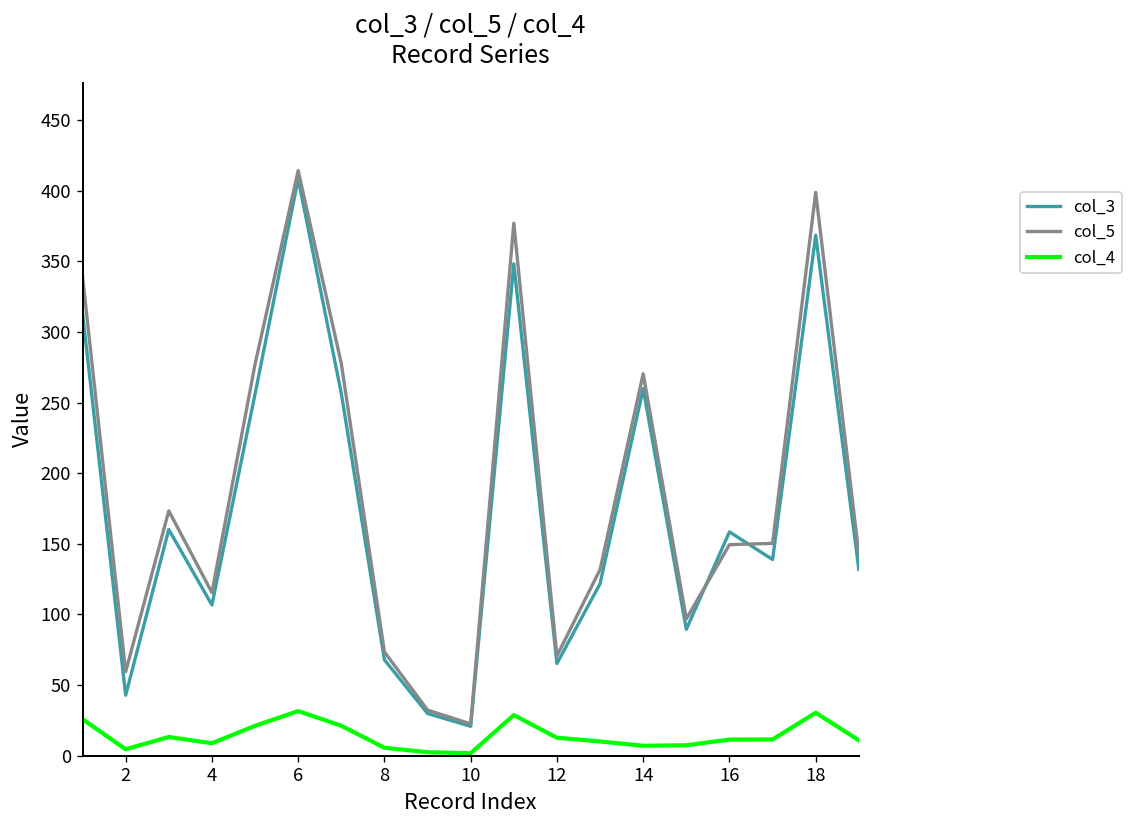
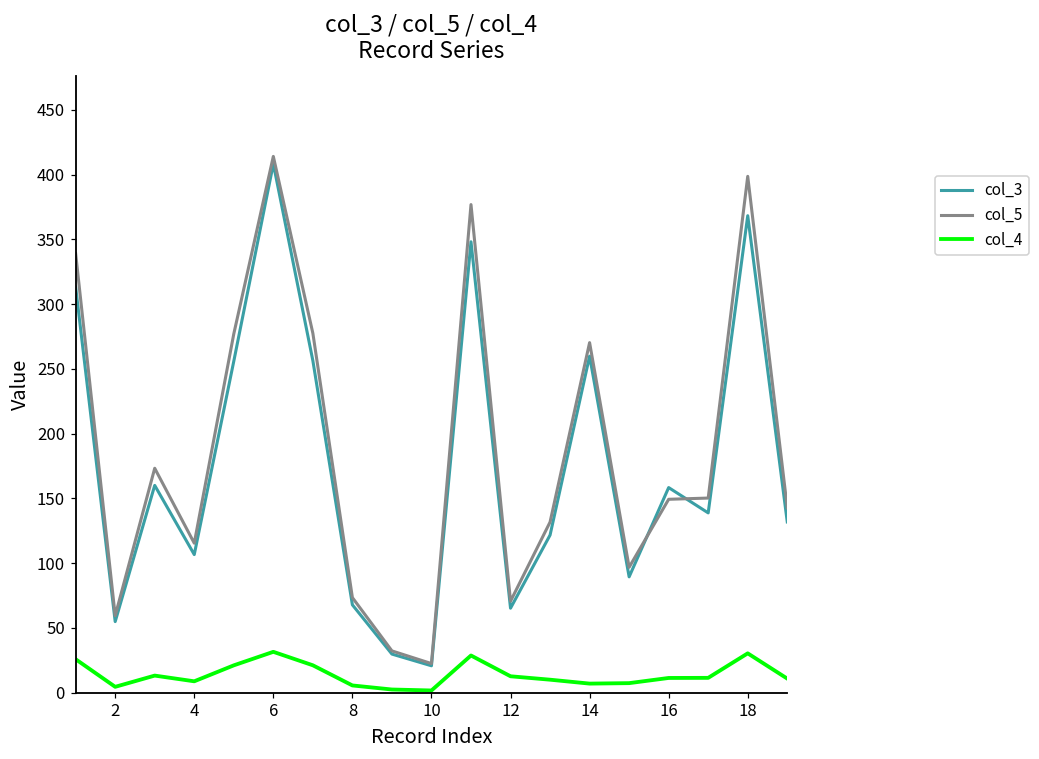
  {
    "col_3": {
-     "2": 43,
+     "2": 55,
      "4": 107,
      "6": 408,
      "8": 68,
      "12": 65,
      "14": 260,
      "16": 158,
      "18": 368
    },
    "col_5": {
      "2": 59,
      "4": 115,
      "6": 414,
      "8": 73,
      "12": 71,
      "14": 270,
      "16": 149,
      "18": 399
    },
    "col_4": {
      "2": 5,
      "4": 9,
      "6": 32,
      "8": 6,
      "10": 2,
      "12": 13,
      "14": 7,
      "16": 11,
      "18": 30
    }
  }
